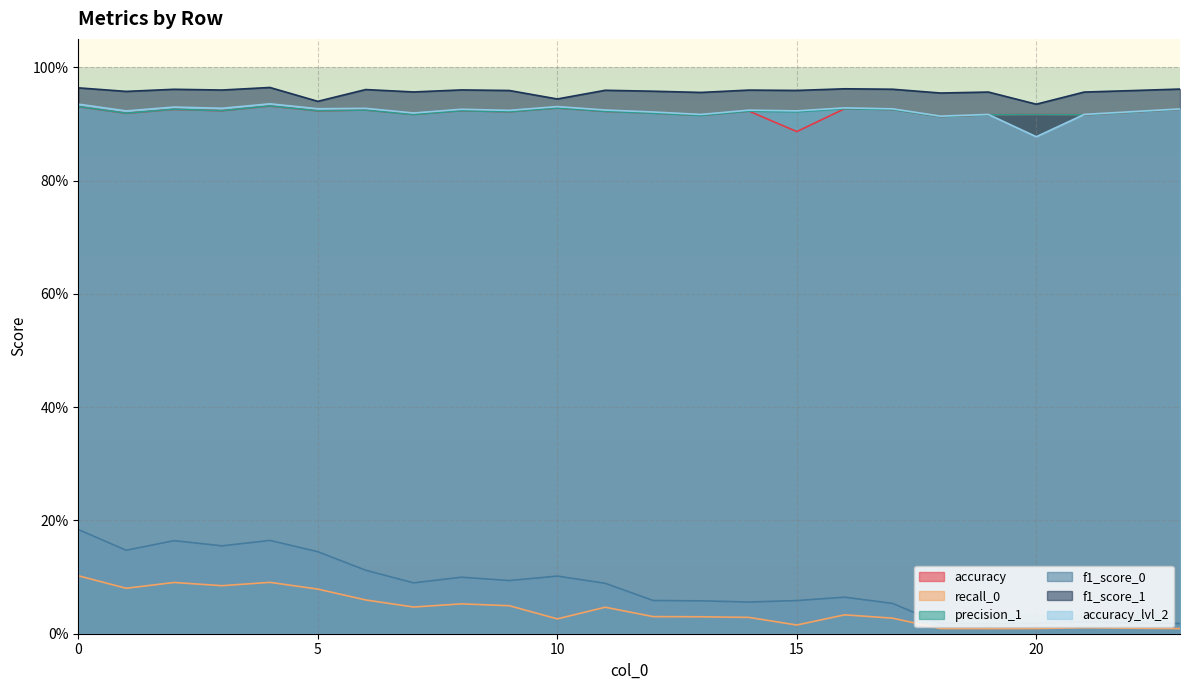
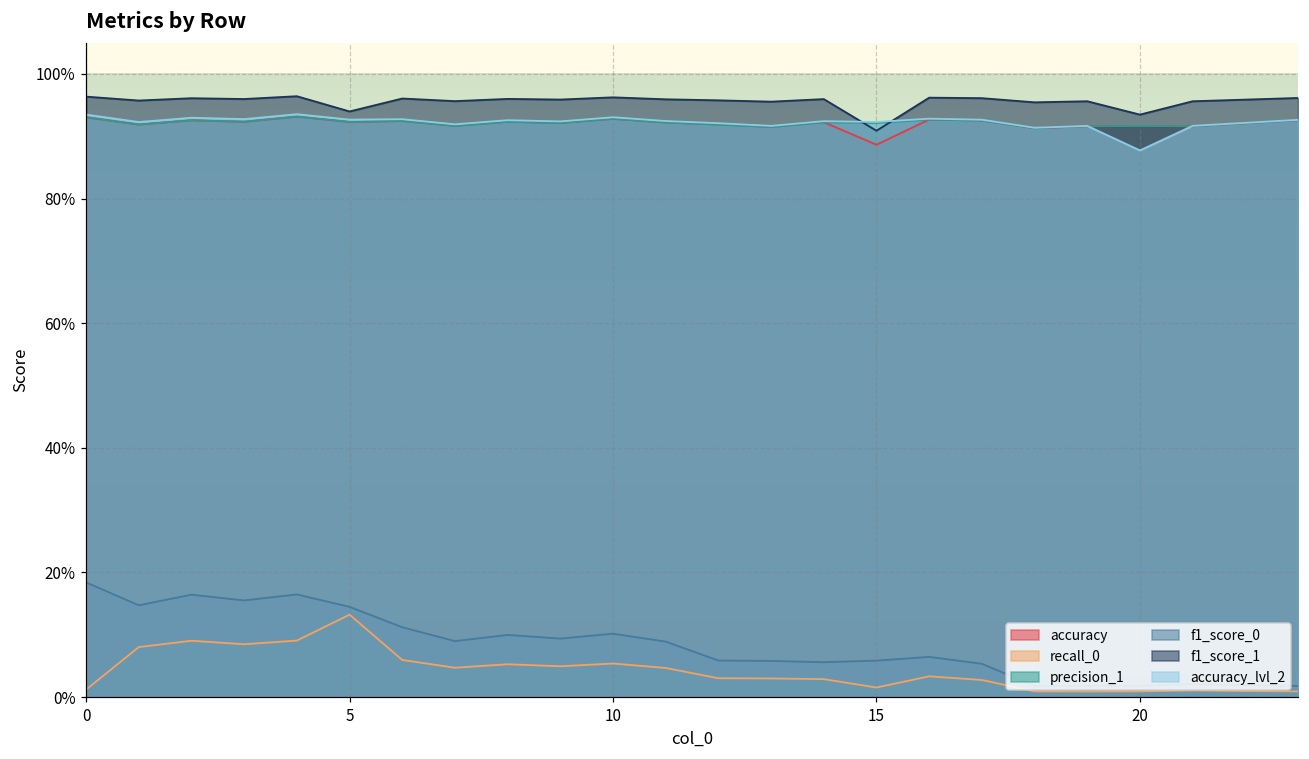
  {
    "accuracy": {
      "15": "89%"
    },
    "recall_0": {
-     "0": "10%",
-     "5": "8%",
-     "10": "3%",
+     "0": "1%",
+     "5": "13%",
+     "10": "5%",
      "15": "2%",
      "20": "1%"
    },
    "f1_score_1": {
      "0": "96%",
      "5": "94%",
-     "10": "94%",
-     "15": "96%",
+     "10": "96%",
+     "15": "91%",
      "20": "93%"
    },
    "accuracy_lvl_2": {
      "20": "88%"
    }
  }
